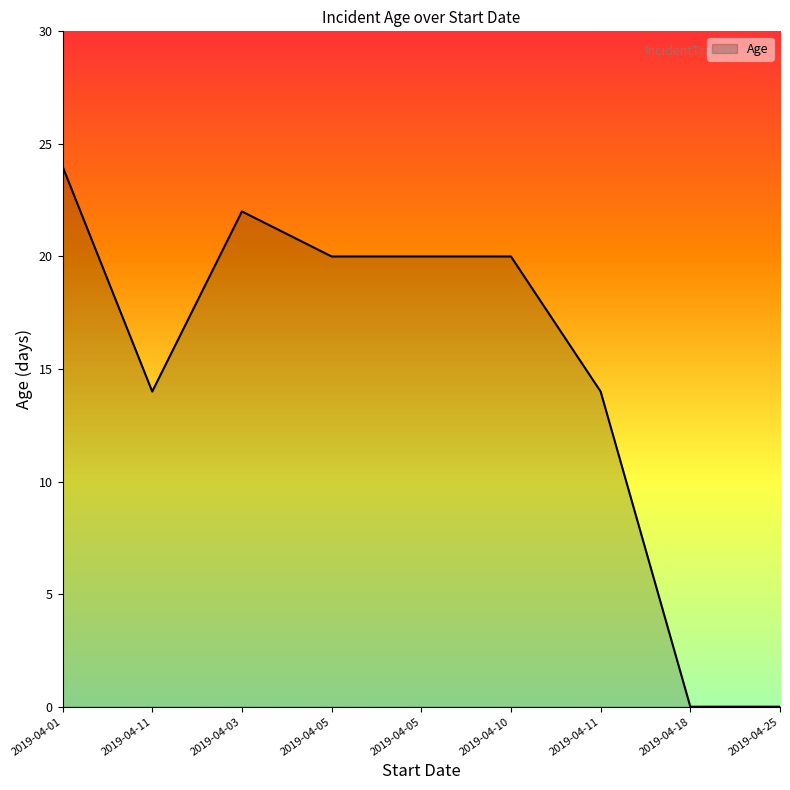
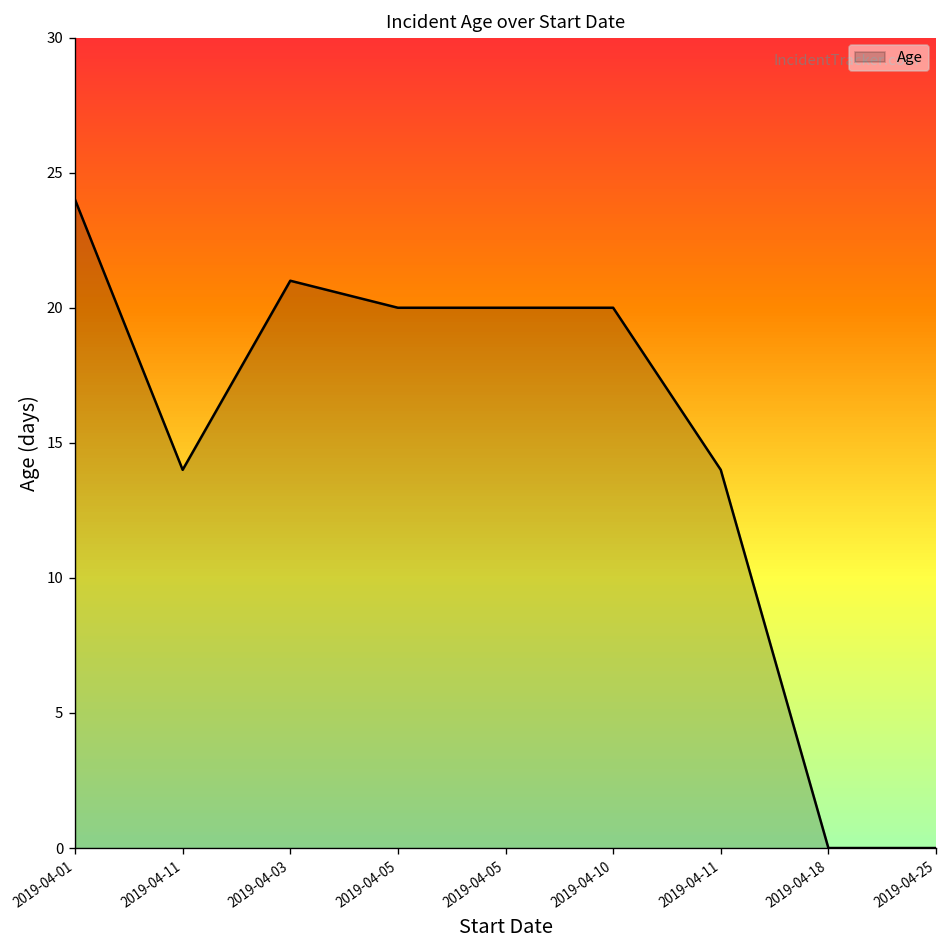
  {
    "2019-04-01": 24,
-   "2019-04-03": 22,
+   "2019-04-03": 21,
    "2019-04-10": 20,
    "2019-04-18": 0,
    "2019-04-25": 0
  }
